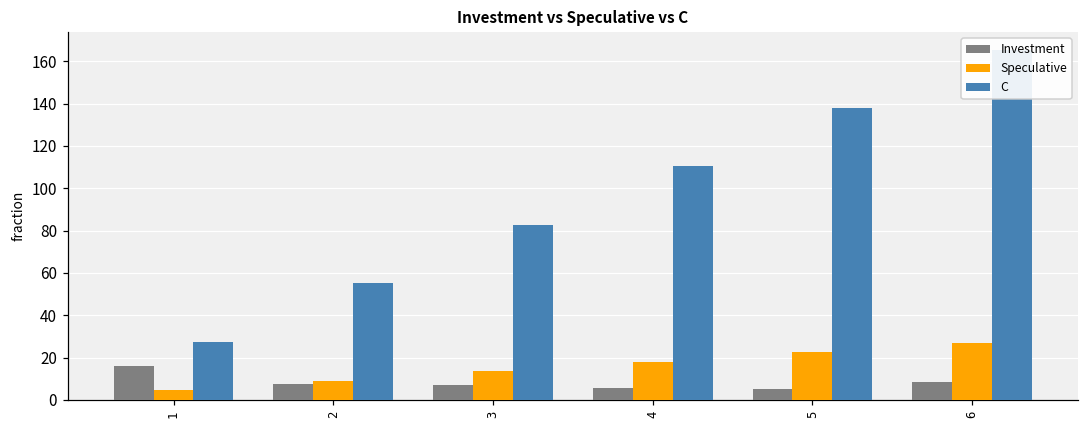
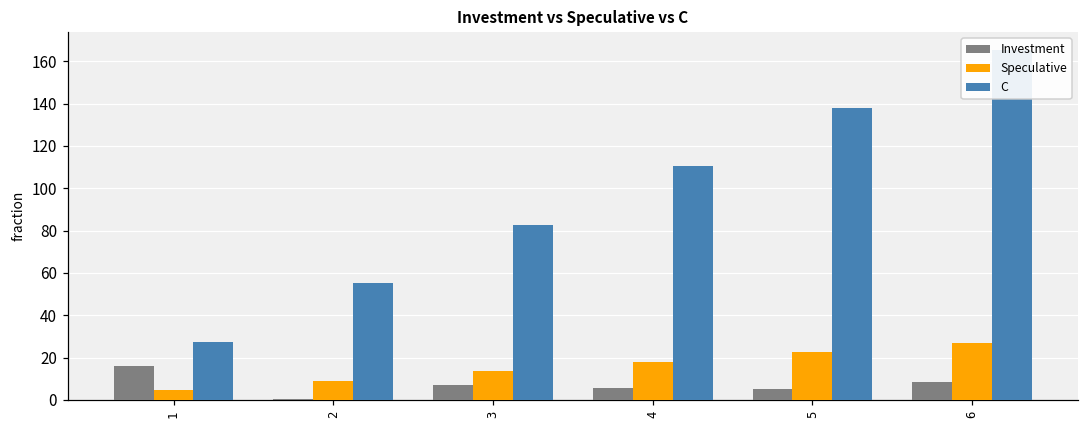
  {
    "Investment": {
      "1": 16,
-     "2": 8,
+     "2": 0,
      "3": 7,
      "4": 6,
      "5": 5,
      "6": 8
    },
    "Speculative": {
      "1": 4,
      "2": 9,
      "3": 13,
      "4": 18,
      "5": 22,
      "6": 27
    },
    "C": {
      "1": 28,
      "2": 55,
      "3": 83,
      "4": 110,
      "5": 138
    }
  }
